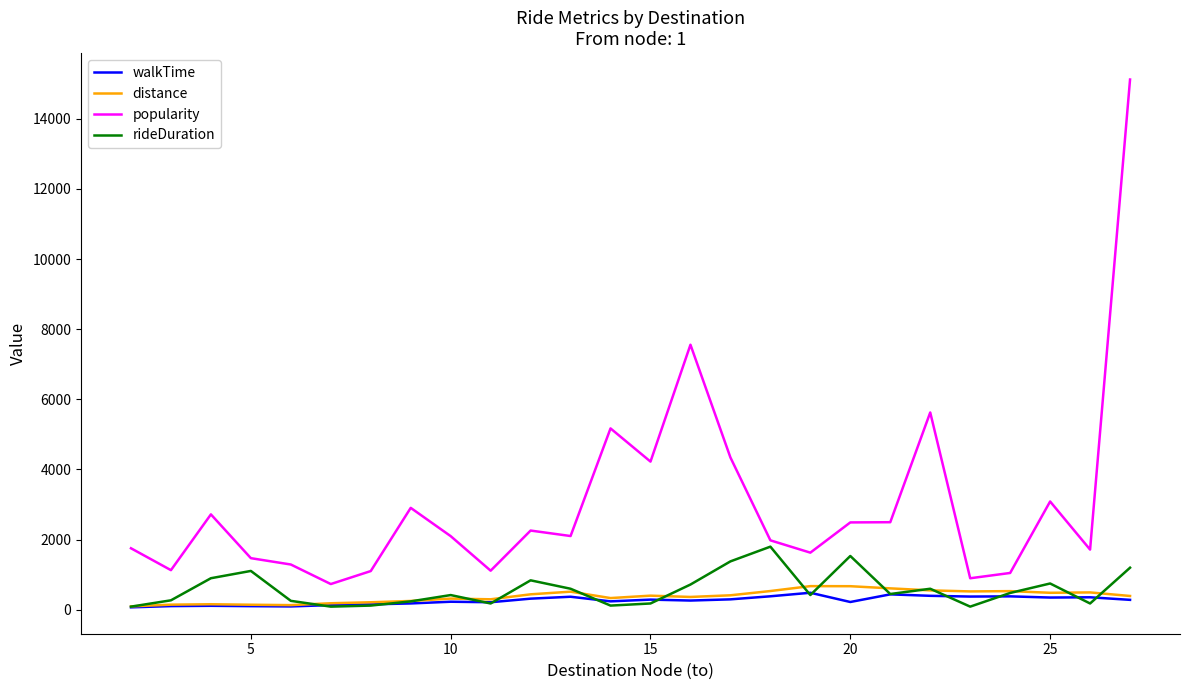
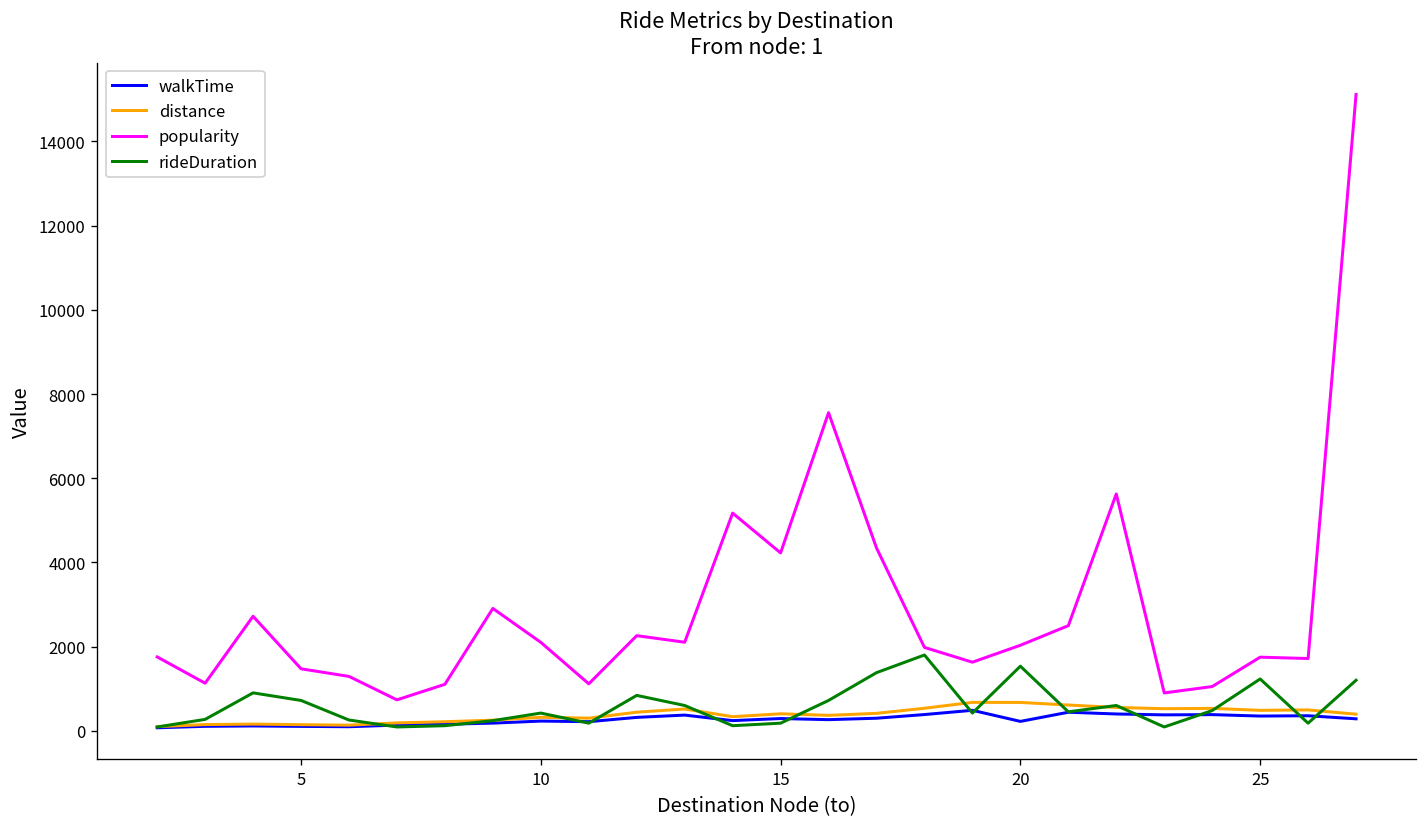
  {
    "walkTime": {
      "10": 200,
      "15": 300,
      "20": 200,
      "25": 300
    },
    "distance": {
      "10": 300,
      "15": 400,
      "20": 700,
      "25": 500
    },
    "popularity": {
      "5": 1500,
      "10": 2100,
      "15": 4200,
-     "20": 2500,
-     "25": 3100
+     "20": 2000,
+     "25": 1700
    },
    "rideDuration": {
-     "5": 1100,
+     "5": 700,
      "10": 400,
      "15": 200,
      "20": 1500,
-     "25": 800
+     "25": 1200
    }
  }
